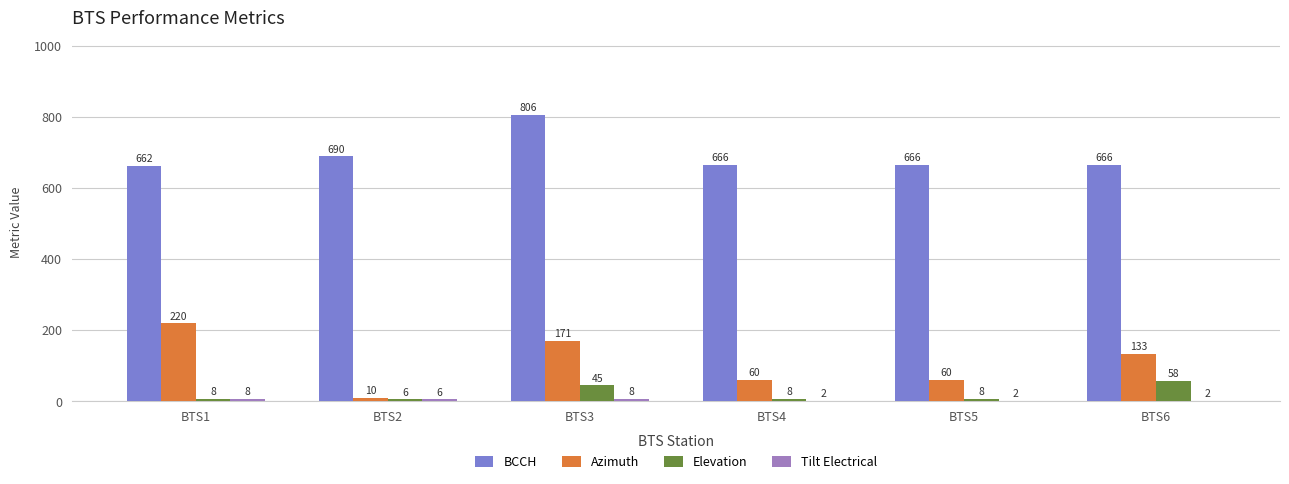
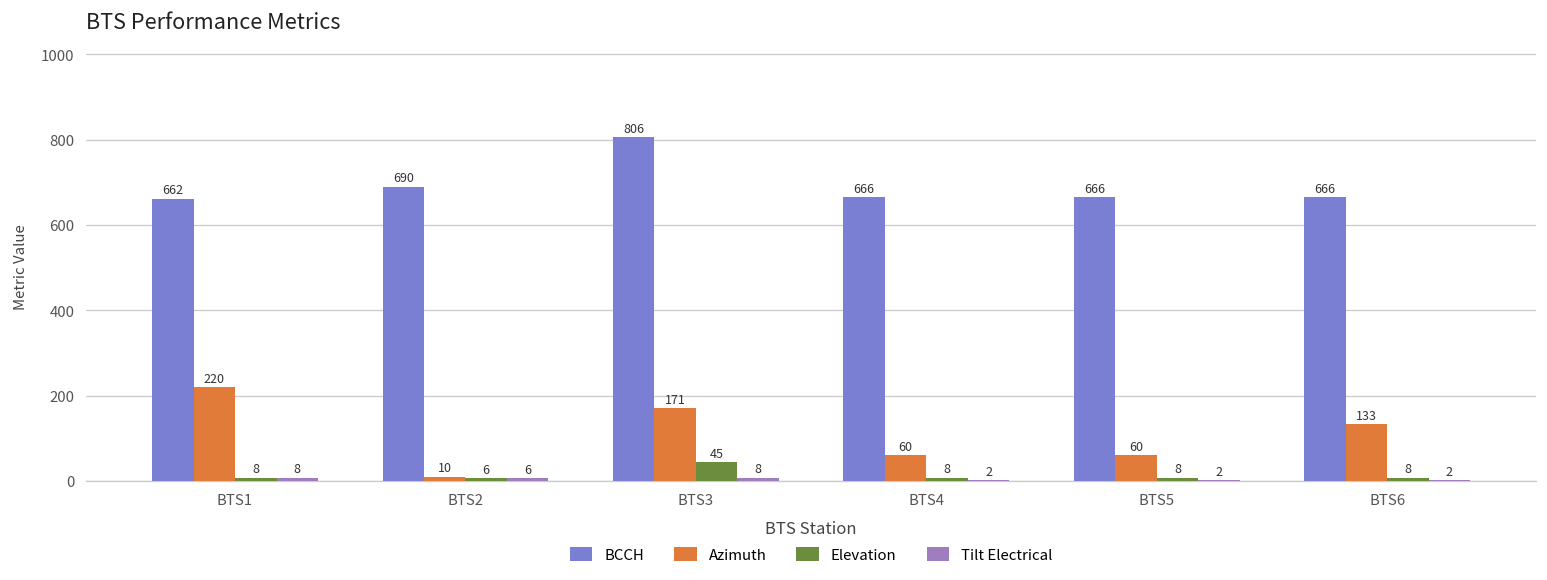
  {
    "Azimuth": {
      "BTS1": 220,
      "BTS2": 10,
      "BTS3": 171,
      "BTS4": 60,
      "BTS5": 60,
      "BTS6": 133
    },
    "Elevation": {
      "BTS1": 8,
      "BTS2": 6,
      "BTS3": 45,
      "BTS4": 8,
      "BTS5": 8,
-     "BTS6": 58
+     "BTS6": 8
    }
  }
